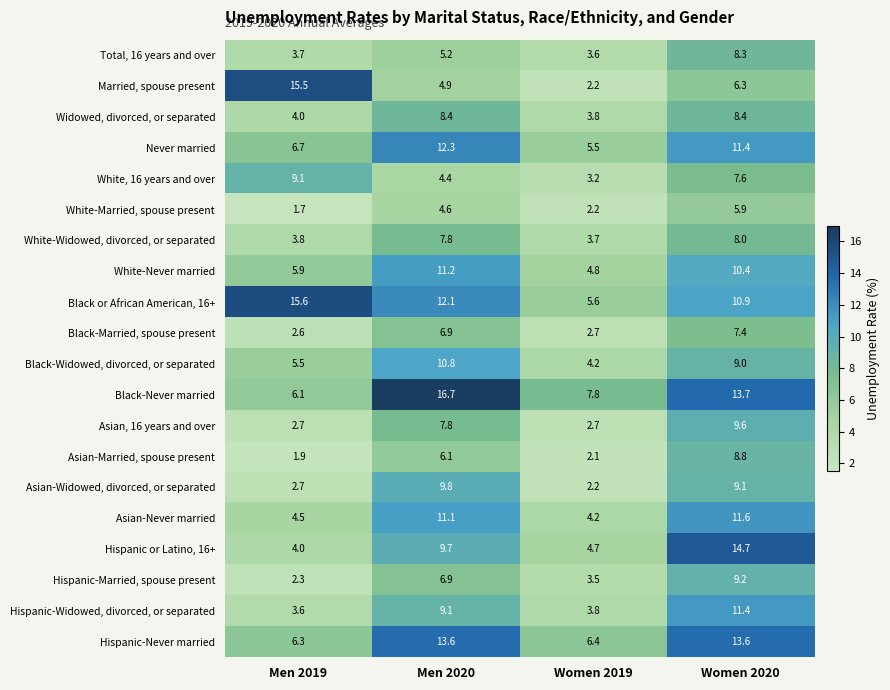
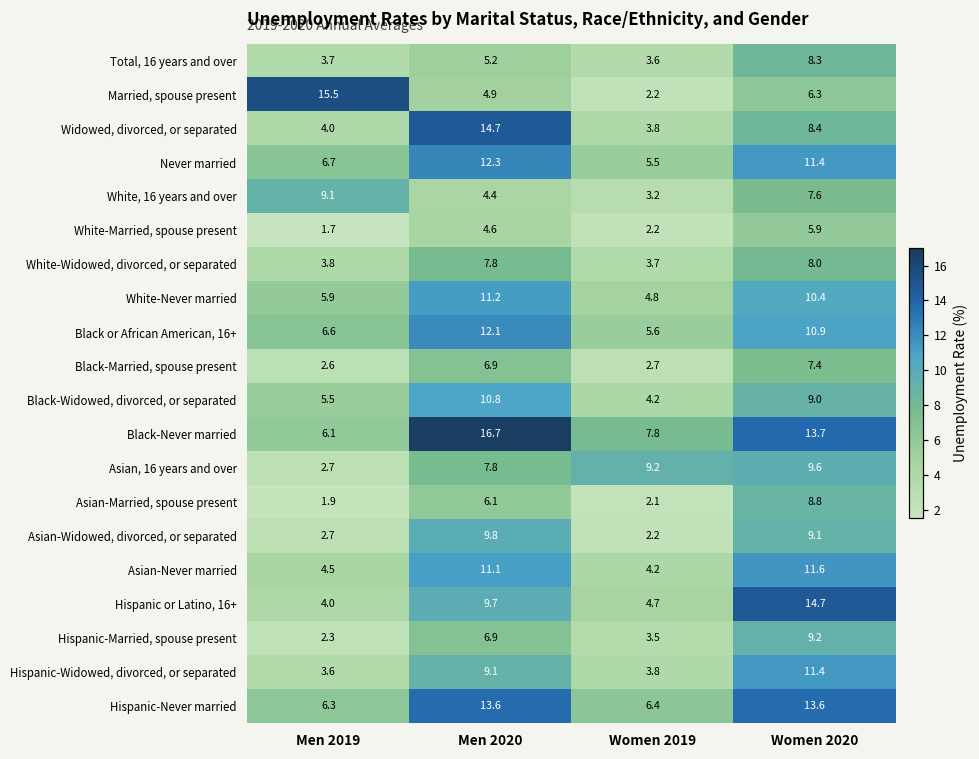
  {
    "Total, 16 years and over": {
      "Men 2019": 3.7,
      "Men 2020": 5.2,
      "Women 2019": 3.6,
      "Women 2020": 8.3
    },
    "Married, spouse present": {
      "Men 2019": 15.5,
      "Men 2020": 4.9,
      "Women 2019": 2.2,
      "Women 2020": 6.3
    },
    "Widowed, divorced, or separated": {
      "Men 2019": 4.0,
-     "Men 2020": 8.4,
+     "Men 2020": 14.7,
      "Women 2019": 3.8,
      "Women 2020": 8.4
    },
    "Never married": {
      "Men 2019": 6.7,
      "Men 2020": 12.3,
      "Women 2019": 5.5,
      "Women 2020": 11.4
    },
    "White, 16 years and over": {
      "Men 2019": 9.1,
      "Men 2020": 4.4,
      "Women 2019": 3.2,
      "Women 2020": 7.6
    },
    "White-Married, spouse present": {
      "Men 2019": 1.7,
      "Men 2020": 4.6,
      "Women 2019": 2.2,
      "Women 2020": 5.9
    },
    "White-Widowed, divorced, or separated": {
      "Men 2019": 3.8,
      "Men 2020": 7.8,
      "Women 2019": 3.7,
      "Women 2020": 8.0
    },
    "White-Never married": {
      "Men 2019": 5.9,
      "Men 2020": 11.2,
      "Women 2019": 4.8,
      "Women 2020": 10.4
    },
    "Black or African American, 16+": {
-     "Men 2019": 15.6,
+     "Men 2019": 6.6,
      "Men 2020": 12.1,
      "Women 2019": 5.6,
      "Women 2020": 10.9
    },
    "Black-Married, spouse present": {
      "Men 2019": 2.6,
      "Men 2020": 6.9,
      "Women 2019": 2.7,
      "Women 2020": 7.4
    },
    "Black-Widowed, divorced, or separated": {
      "Men 2019": 5.5,
      "Men 2020": 10.8,
      "Women 2019": 4.2,
      "Women 2020": 9.0
    },
    "Black-Never married": {
      "Men 2019": 6.1,
      "Men 2020": 16.7,
      "Women 2019": 7.8,
      "Women 2020": 13.7
    },
    "Asian, 16 years and over": {
      "Men 2019": 2.7,
      "Men 2020": 7.8,
-     "Women 2019": 2.7,
+     "Women 2019": 9.2,
      "Women 2020": 9.6
    },
    "Asian-Married, spouse present": {
      "Men 2019": 1.9,
      "Men 2020": 6.1,
      "Women 2019": 2.1,
      "Women 2020": 8.8
    },
    "Asian-Widowed, divorced, or separated": {
      "Men 2019": 2.7,
      "Men 2020": 9.8,
      "Women 2019": 2.2,
      "Women 2020": 9.1
    },
    "Asian-Never married": {
      "Men 2019": 4.5,
      "Men 2020": 11.1,
      "Women 2019": 4.2,
      "Women 2020": 11.6
    },
    "Hispanic or Latino, 16+": {
      "Men 2019": 4.0,
      "Men 2020": 9.7,
      "Women 2019": 4.7,
      "Women 2020": 14.7
    },
    "Hispanic-Married, spouse present": {
      "Men 2019": 2.3,
      "Men 2020": 6.9,
      "Women 2019": 3.5,
      "Women 2020": 9.2
    },
    "Hispanic-Widowed, divorced, or separated": {
      "Men 2019": 3.6,
      "Men 2020": 9.1,
      "Women 2019": 3.8,
      "Women 2020": 11.4
    },
    "Hispanic-Never married": {
      "Men 2019": 6.3,
      "Men 2020": 13.6,
      "Women 2019": 6.4,
      "Women 2020": 13.6
    }
  }
